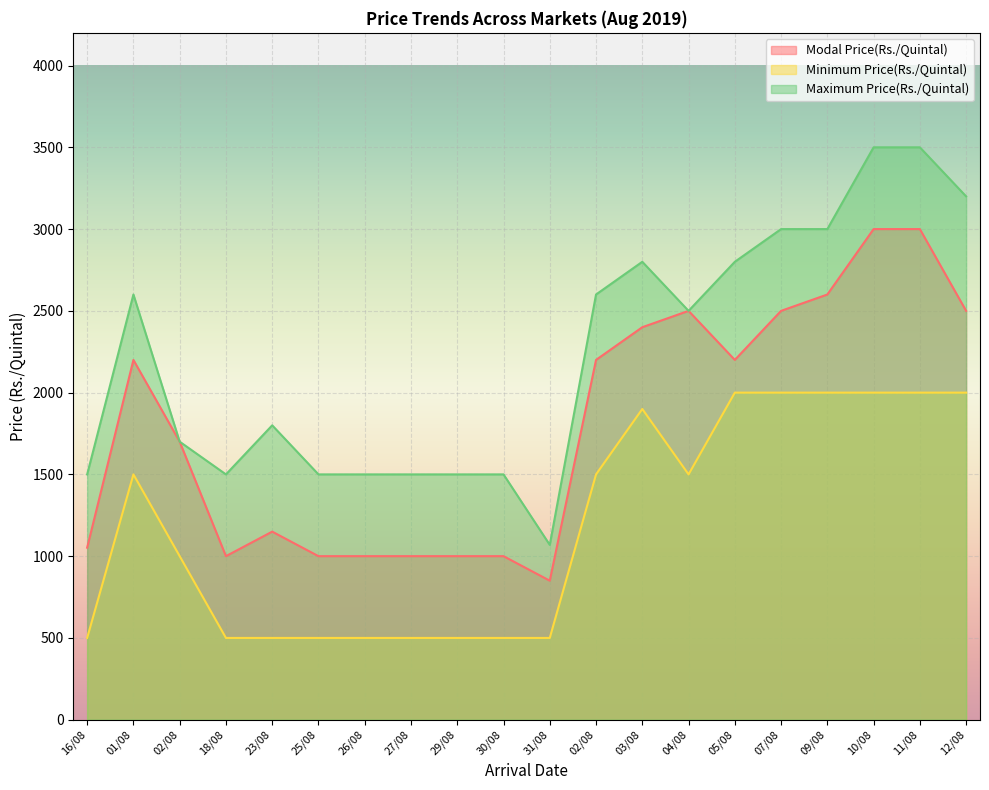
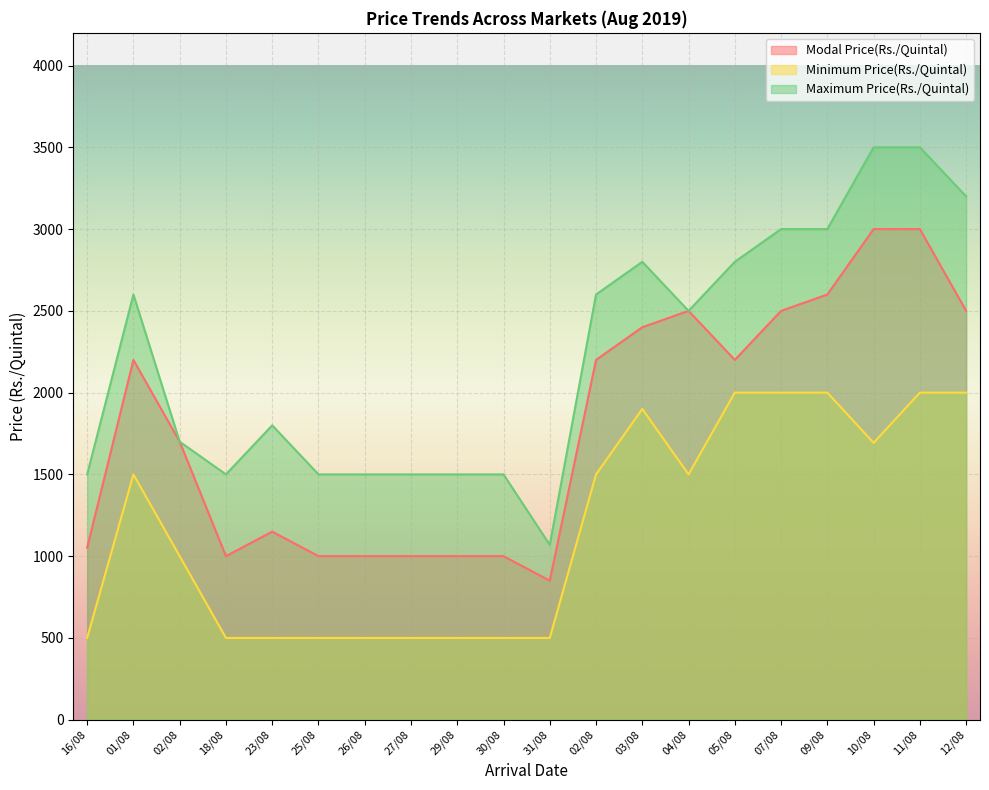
  {
    "Modal Price(Rs./Quintal)": {
      "16/08": 1050,
      "01/08": 2200,
      "18/08": 1000,
      "23/08": 1150,
      "25/08": 1000,
      "26/08": 1000,
      "27/08": 1000,
      "29/08": 1000,
      "30/08": 1000,
      "31/08": 850,
      "03/08": 2400,
      "05/08": 2200,
      "07/08": 2500,
      "09/08": 2600,
      "10/08": 3000,
      "11/08": 3000,
      "12/08": 2500
    },
    "Minimum Price(Rs./Quintal)": {
      "16/08": 500,
      "01/08": 1500,
      "18/08": 500,
      "23/08": 500,
      "25/08": 500,
      "26/08": 500,
      "27/08": 500,
      "29/08": 500,
      "30/08": 500,
      "31/08": 500,
      "03/08": 1900,
      "04/08": 1500,
      "05/08": 2000,
      "07/08": 2000,
      "09/08": 2000,
-     "10/08": 2000,
+     "10/08": 1690,
      "11/08": 2000,
      "12/08": 2000
    },
    "Maximum Price(Rs./Quintal)": {
      "16/08": 1500,
      "01/08": 2600,
      "18/08": 1500,
      "23/08": 1800,
      "25/08": 1500,
      "26/08": 1500,
      "27/08": 1500,
      "29/08": 1500,
      "30/08": 1500,
      "31/08": 1070,
      "03/08": 2800,
      "05/08": 2800,
      "07/08": 3000,
      "09/08": 3000,
      "10/08": 3500,
      "11/08": 3500,
      "12/08": 3200
    }
  }
